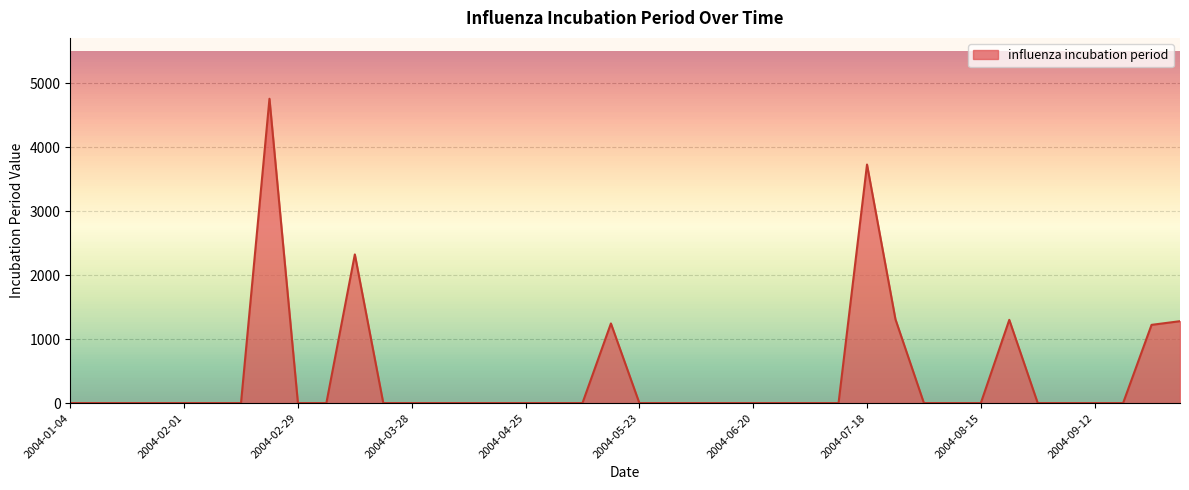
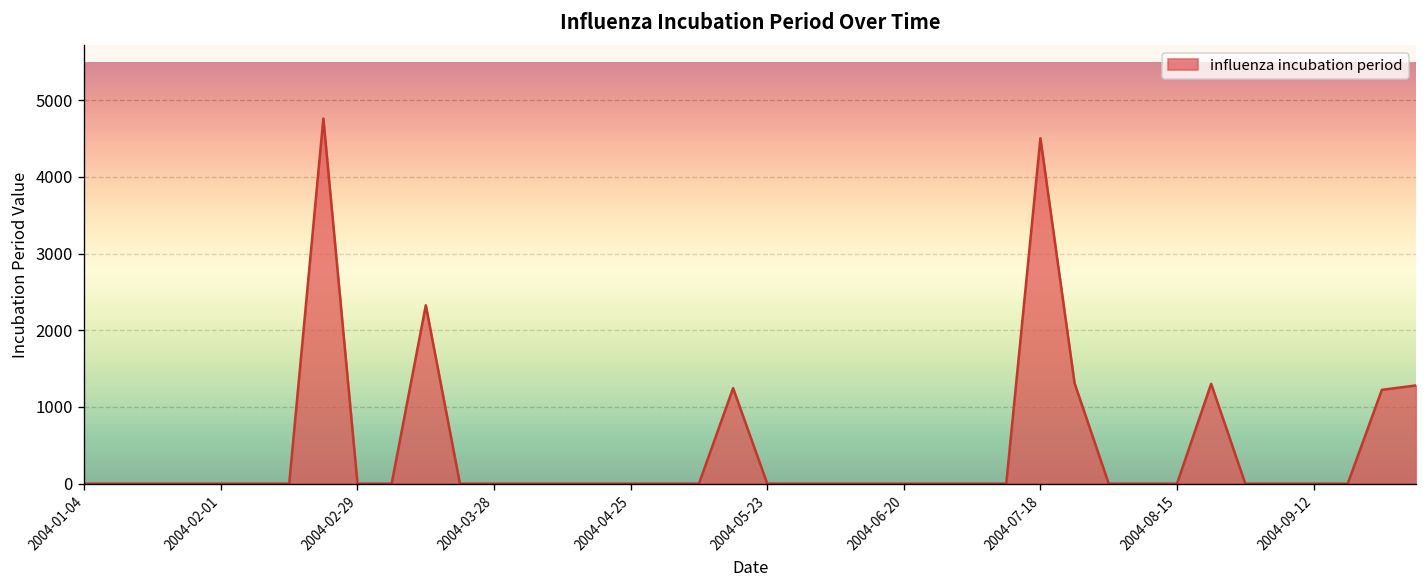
  {
    "2004-01-04": 0,
    "2004-02-01": 0,
    "2004-02-29": 0,
    "2004-03-28": 0,
    "2004-04-25": 0,
    "2004-05-23": 0,
    "2004-06-20": 0,
-   "2004-07-18": 3700,
+   "2004-07-18": 4500,
    "2004-08-15": 0,
    "2004-09-12": 0
  }
